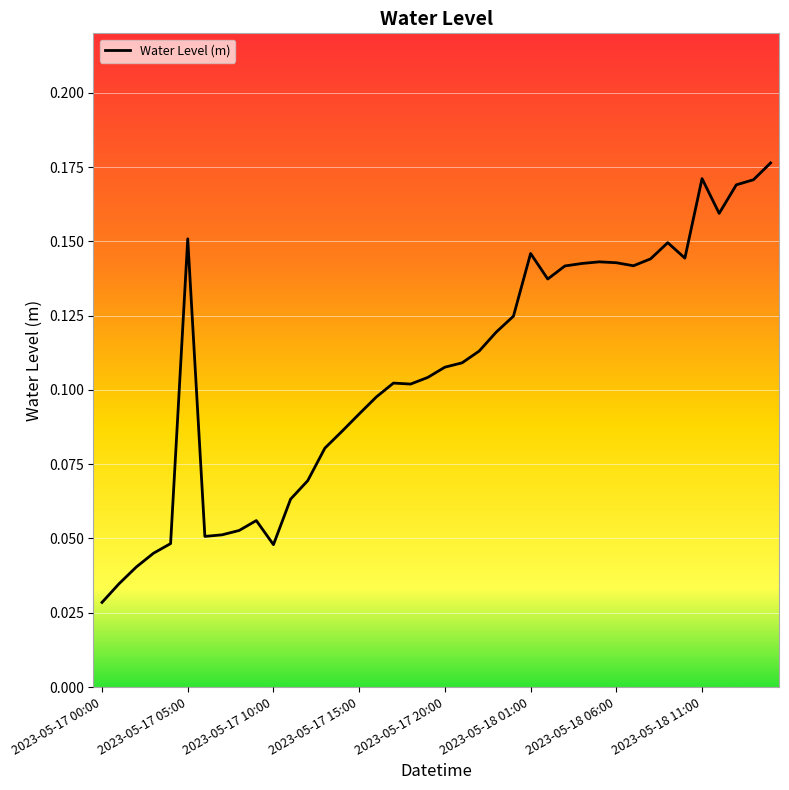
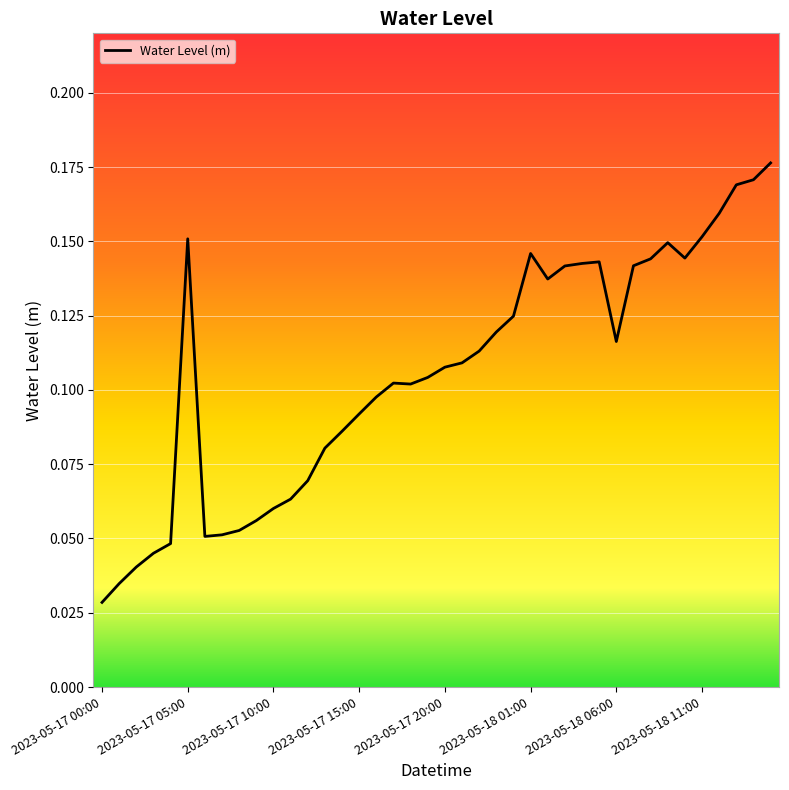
  {
    "2023-05-17 00:00": 0.028,
    "2023-05-17 05:00": 0.151,
-   "2023-05-17 10:00": 0.048,
+   "2023-05-17 10:00": 0.060,
    "2023-05-17 15:00": 0.092,
    "2023-05-17 20:00": 0.108,
    "2023-05-18 01:00": 0.146,
-   "2023-05-18 06:00": 0.143,
-   "2023-05-18 11:00": 0.171
+   "2023-05-18 06:00": 0.116,
+   "2023-05-18 11:00": 0.152
  }
